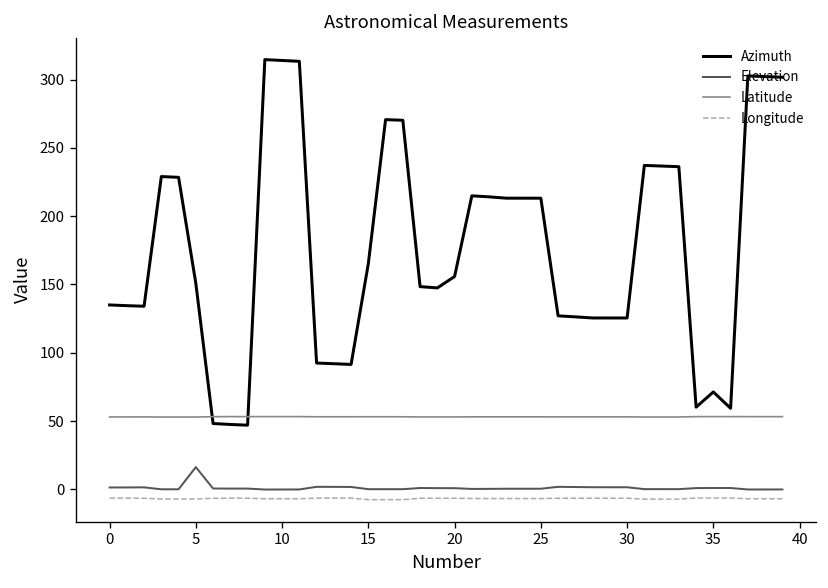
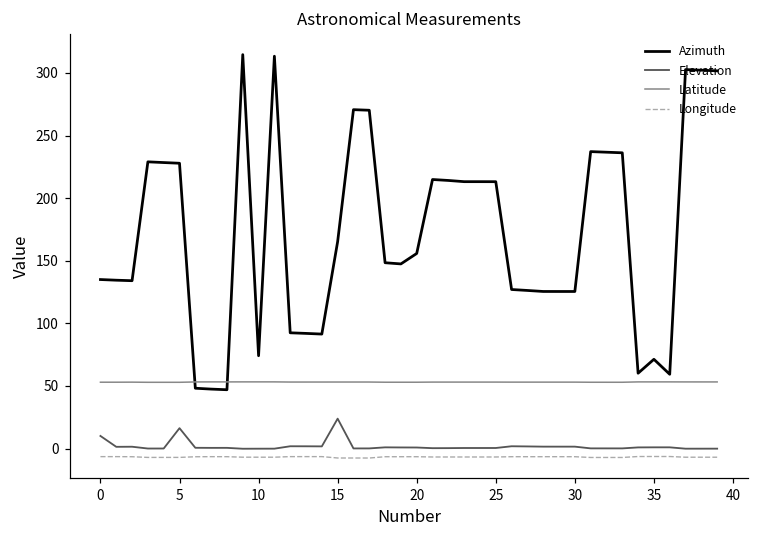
  {
    "Azimuth": {
      "0": 135,
-     "5": 151,
-     "10": 314,
+     "5": 228,
+     "10": 74,
      "15": 165,
      "20": 156,
      "25": 213,
      "30": 125,
      "35": 71
    },
    "Elevation": {
-     "0": 1,
+     "0": 10,
      "5": 16,
      "10": 0,
-     "15": 0,
+     "15": 24,
      "20": 1,
      "25": 0,
      "30": 1,
      "35": 1
    }
  }
